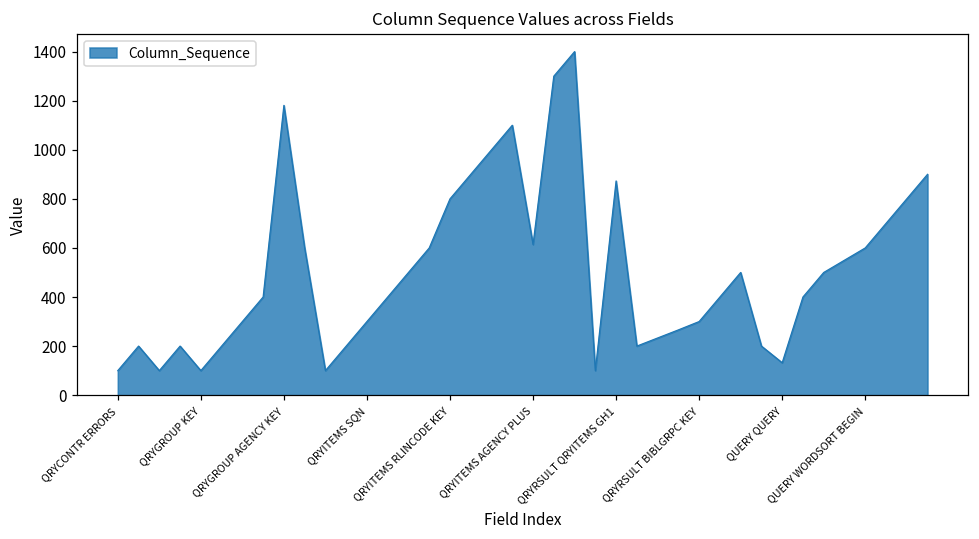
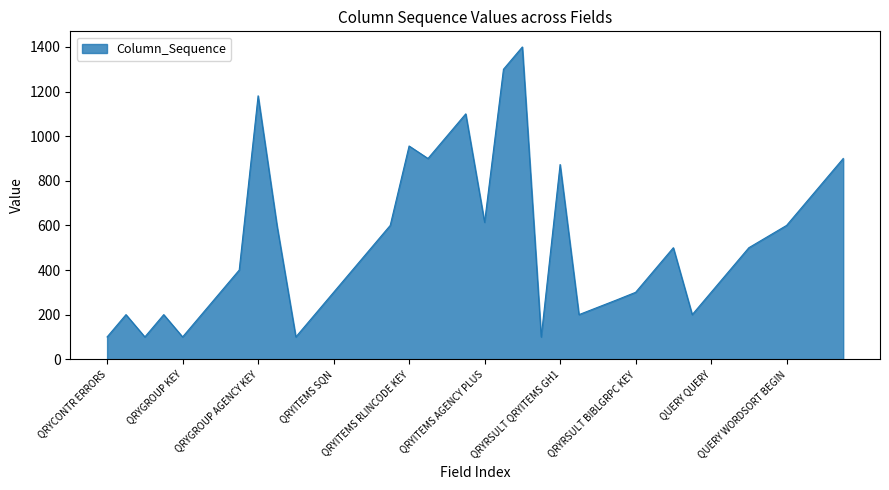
  {
    "QRYCONTR ERRORS": 100,
    "QRYGROUP KEY": 100,
    "QRYGROUP AGENCY KEY": 1180,
    "QRYITEMS SQN": 300,
-   "QRYITEMS RLINCODE KEY": 800,
+   "QRYITEMS RLINCODE KEY": 960,
    "QRYITEMS AGENCY PLUS": 610,
    "QRYRSULT QRYITEMS GH1": 870,
    "QRYRSULT BIBLGRPC KEY": 300,
-   "QUERY QUERY": 130,
+   "QUERY QUERY": 300,
    "QUERY WORDSORT BEGIN": 600
  }
